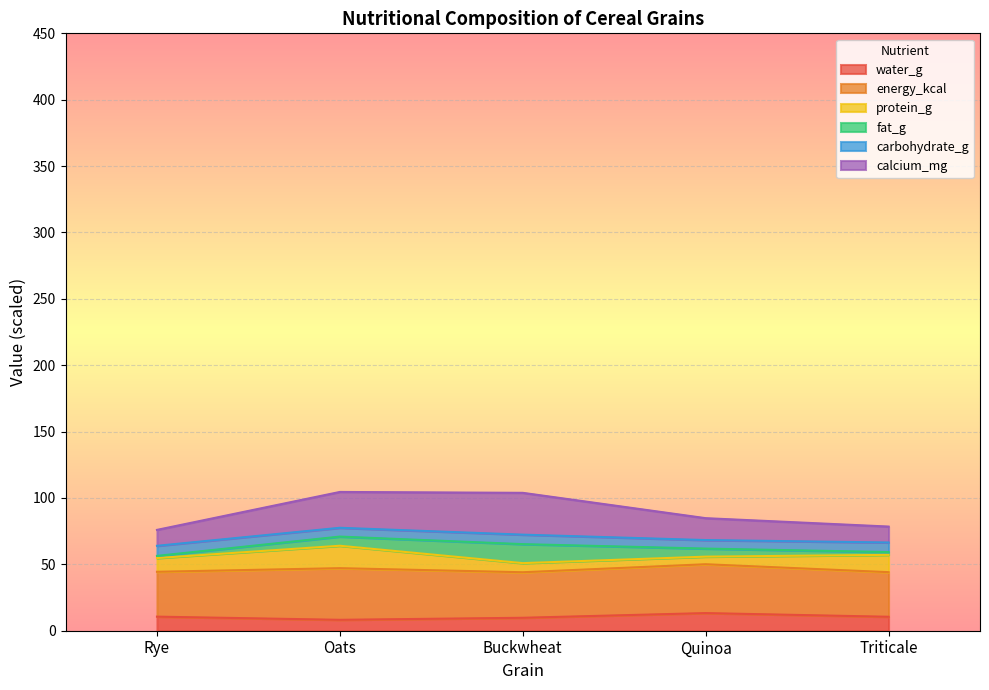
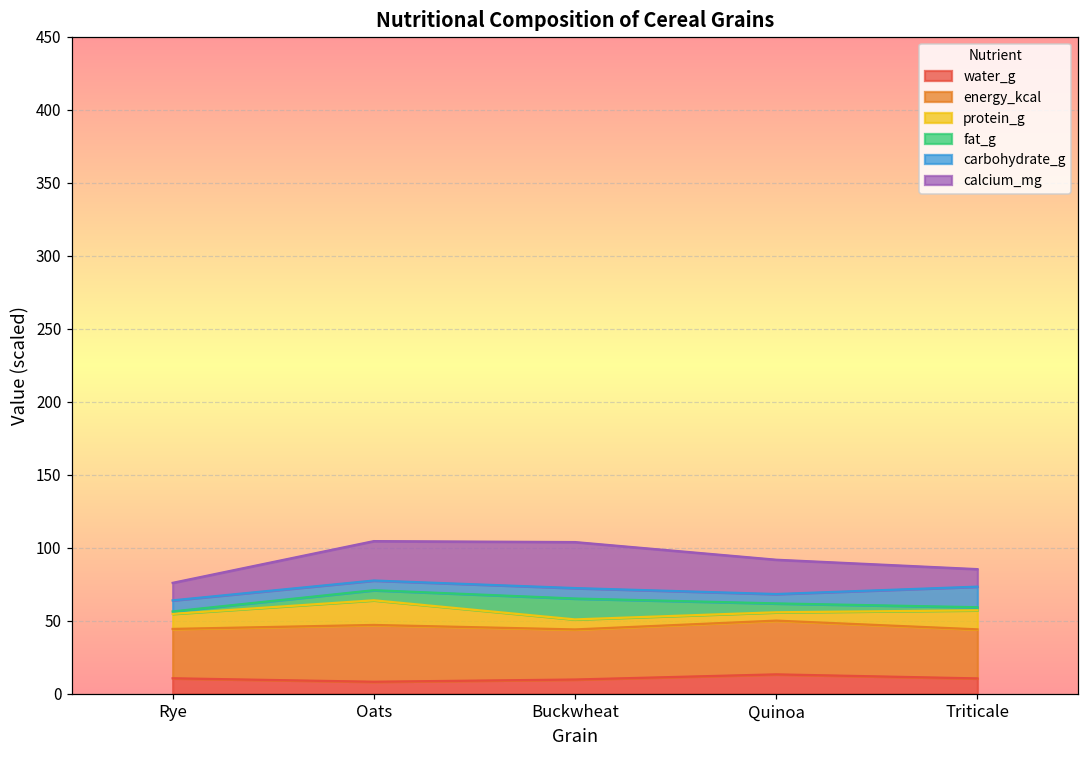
  {
    "protein_g": {
      "Oats": 17,
      "Buckwheat": 7,
      "Quinoa": 6,
      "Triticale": 13
    },
    "fat_g": {
      "Oats": 7,
      "Buckwheat": 14,
      "Quinoa": 6,
      "Triticale": 2
    },
    "carbohydrate_g": {
      "Rye": 8,
      "Oats": 7,
      "Buckwheat": 7,
      "Quinoa": 6,
-     "Triticale": 7
+     "Triticale": 14
    },
    "calcium_mg": {
      "Rye": 12,
      "Oats": 27,
      "Buckwheat": 32,
-     "Quinoa": 17,
+     "Quinoa": 24,
      "Triticale": 12
    }
  }
